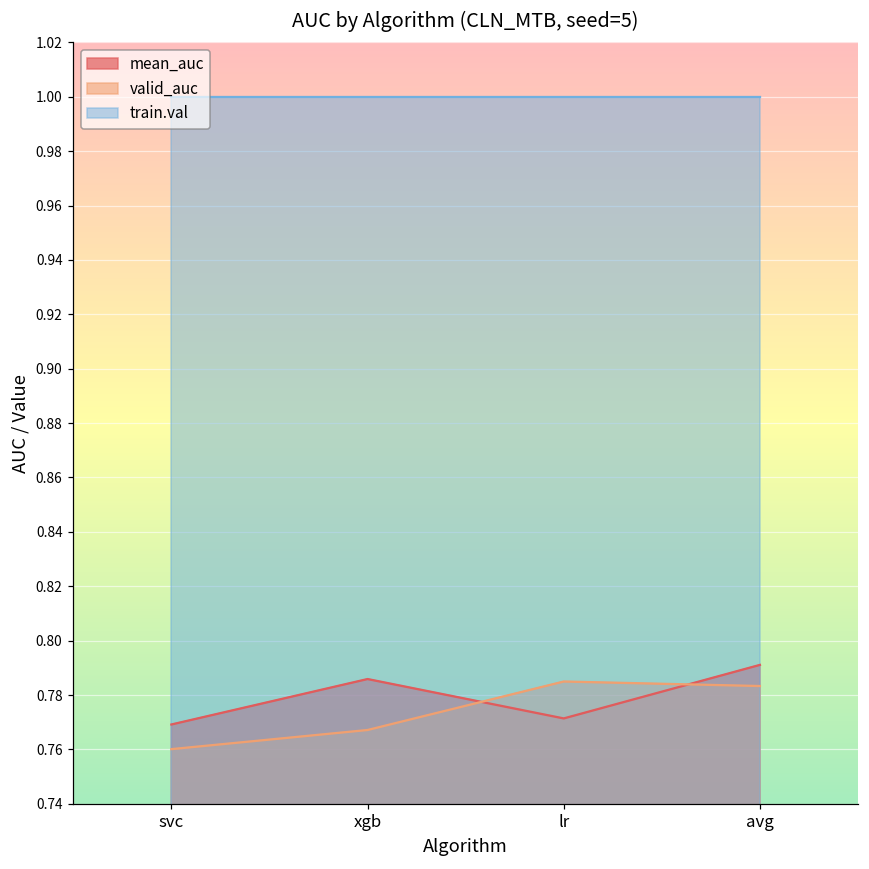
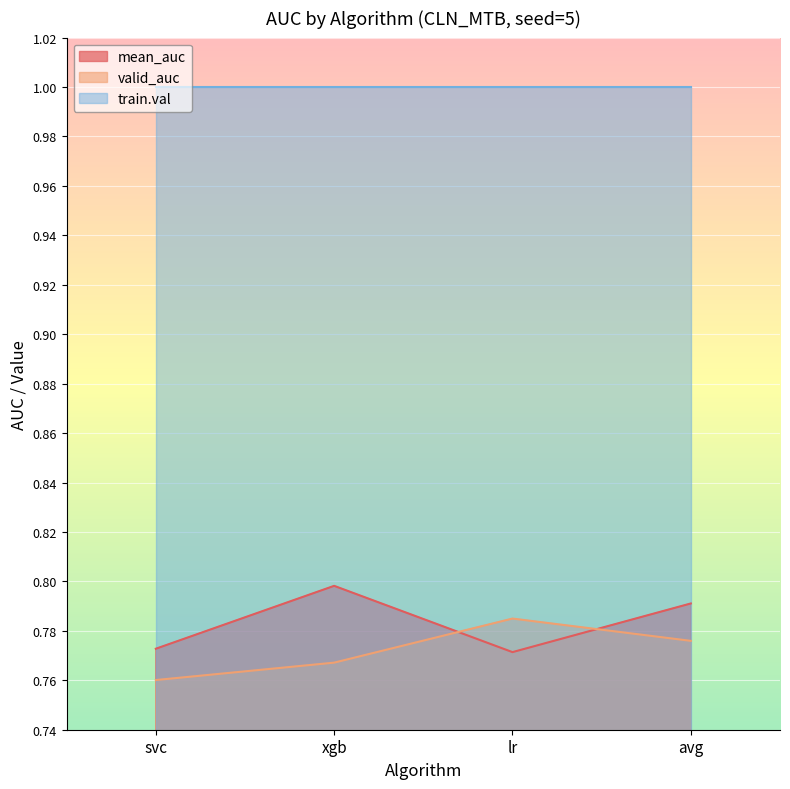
  {
    "mean_auc": {
-     "svc": 0.769,
-     "xgb": 0.786,
+     "svc": 0.773,
+     "xgb": 0.798,
      "lr": 0.771,
      "avg": 0.791
    },
    "valid_auc": {
      "svc": 0.760,
      "xgb": 0.767,
      "lr": 0.785,
-     "avg": 0.783
+     "avg": 0.776
    },
    "train.val": {
      "xgb": 1.000,
      "lr": 1.000,
      "avg": 1.000
    }
  }
